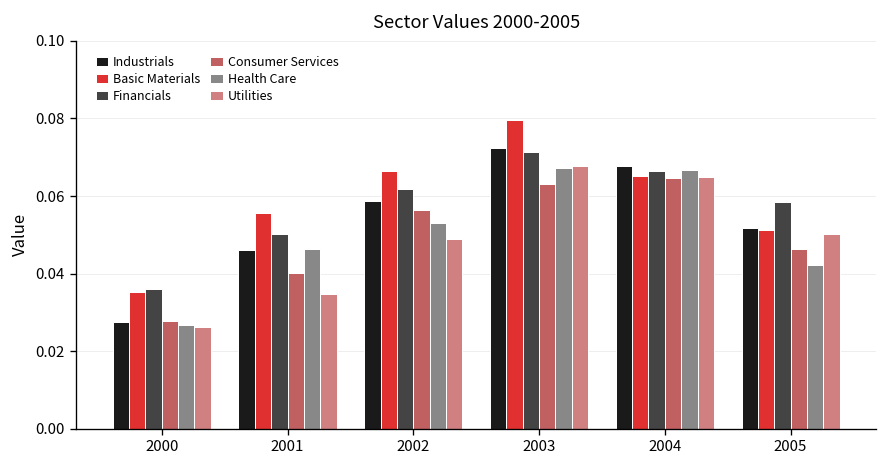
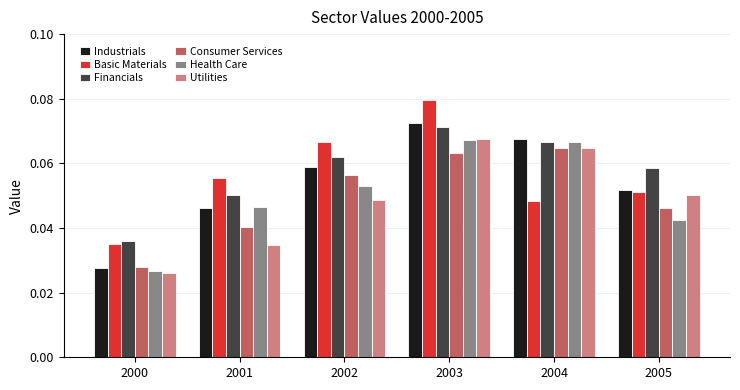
  {
    "Industrials": {
      "2000": 0.028,
      "2001": 0.046,
      "2002": 0.059,
      "2003": 0.073,
      "2004": 0.068,
      "2005": 0.052
    },
    "Basic Materials": {
      "2000": 0.035,
      "2001": 0.056,
      "2002": 0.066,
      "2003": 0.079,
-     "2004": 0.065,
+     "2004": 0.048,
      "2005": 0.051
    },
    "Financials": {
      "2000": 0.036,
      "2001": 0.050,
      "2002": 0.062,
      "2003": 0.071,
      "2004": 0.067,
      "2005": 0.059
    },
    "Health Care": {
      "2000": 0.027,
      "2001": 0.046,
      "2002": 0.053,
      "2003": 0.067,
      "2004": 0.067,
      "2005": 0.042
    }
  }
